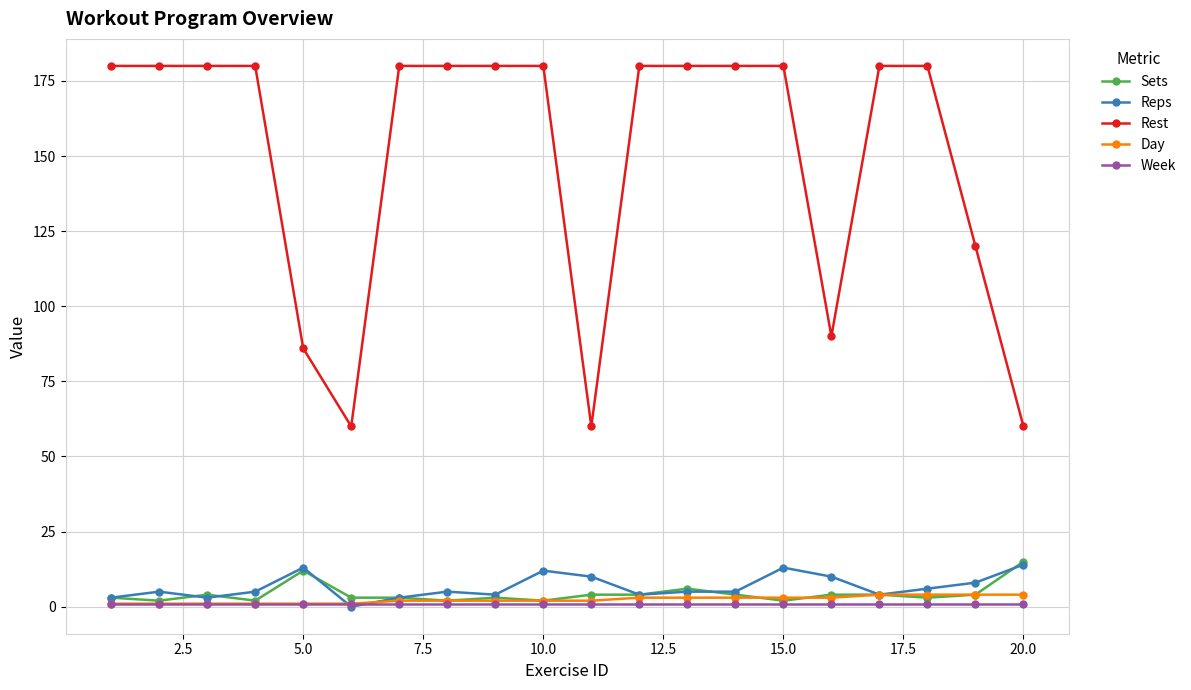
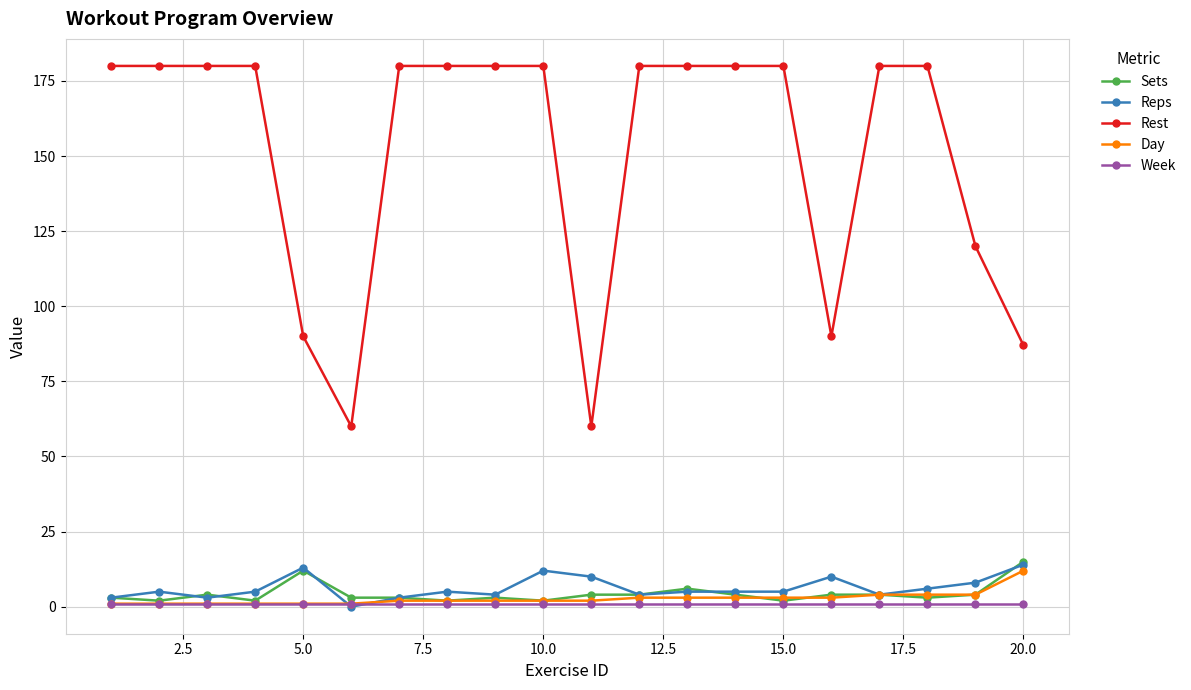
  {
    "Sets": {
      "5.0": 12,
      "15.0": 2,
      "20.0": 15
    },
    "Reps": {
      "5.0": 13,
      "10.0": 12,
-     "15.0": 13,
+     "15.0": 5,
      "20.0": 14
    },
    "Rest": {
-     "5.0": 86,
+     "5.0": 90,
      "10.0": 180,
      "15.0": 180,
-     "20.0": 60
+     "20.0": 87
    },
    "Day": {
      "15.0": 3,
-     "20.0": 4
+     "20.0": 12
    },
    "Week": {
      "10.0": 1,
      "15.0": 1,
      "20.0": 1
    }
  }
